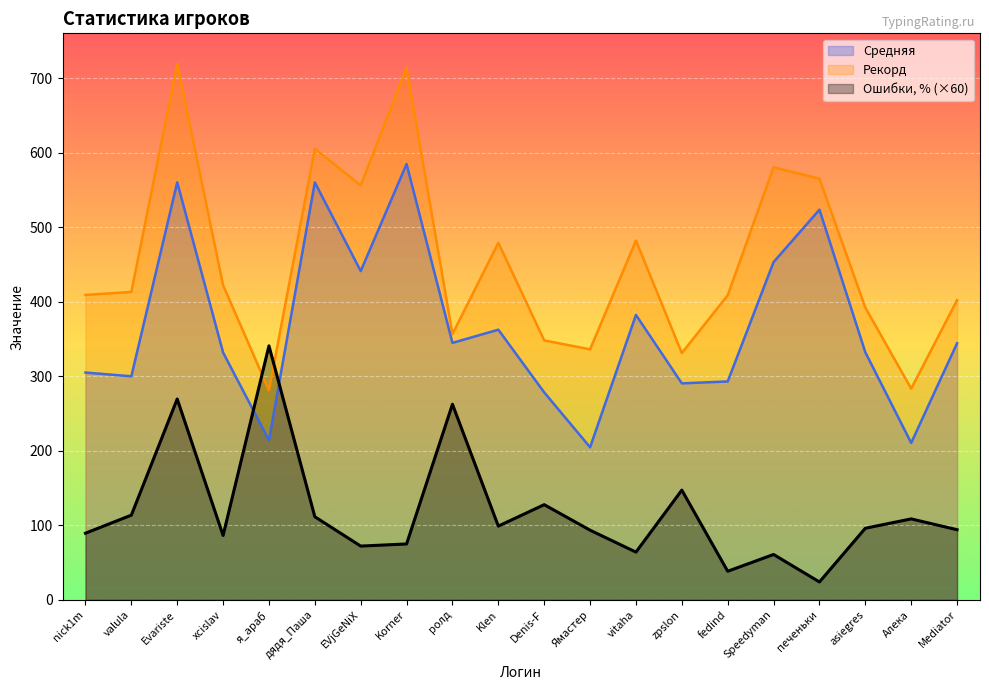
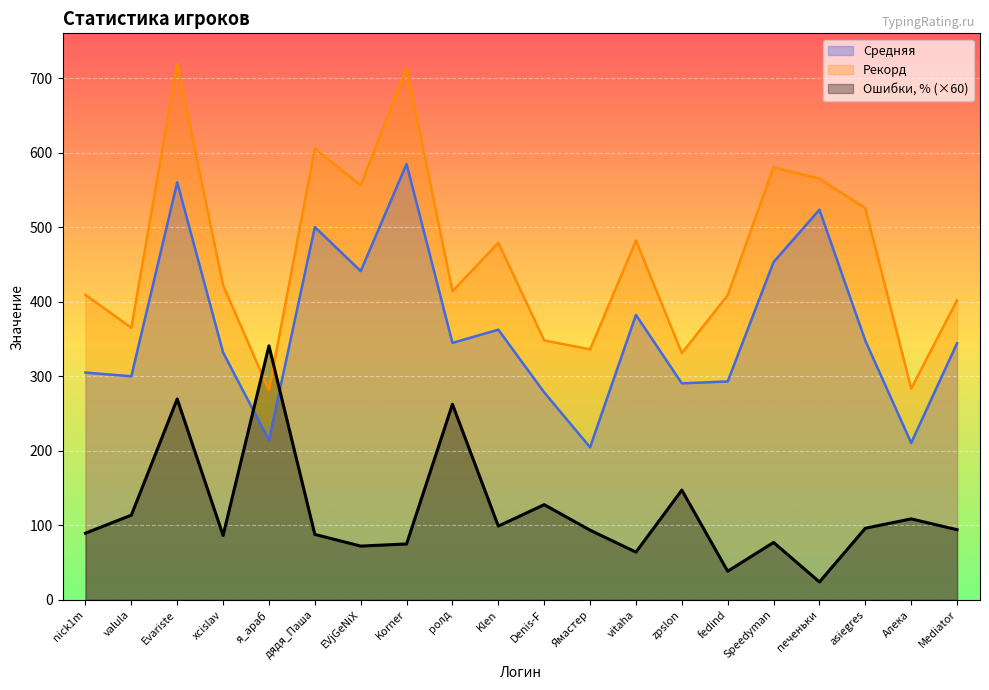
  {
    "Средняя": {
      "nick1m": 300,
      "valula": 300,
      "Evariste": 560,
      "xcislav": 330,
      "я_араб": 210,
-     "дядя_Паша": 560,
+     "дядя_Паша": 500,
      "EVjGeNiX": 440,
      "Korner": 580,
      "ролд": 340,
      "Klen": 360,
      "Denis-F": 280,
      "Ямастер": 200,
      "vitaha": 380,
      "zpslon": 290,
      "fedind": 290,
      "Speedyman": 450,
      "печеньки": 520,
-     "asiegres": 330,
+     "asiegres": 350,
      "Алека": 210,
      "Mediator": 340
    },
    "Рекорд": {
      "nick1m": 410,
-     "valula": 410,
+     "valula": 370,
      "Evariste": 720,
      "xcislav": 420,
      "я_араб": 280,
      "дядя_Паша": 610,
      "EVjGeNiX": 560,
      "Korner": 710,
-     "ролд": 360,
+     "ролд": 410,
      "Klen": 480,
      "Denis-F": 350,
      "Ямастер": 340,
      "vitaha": 480,
      "zpslon": 330,
      "fedind": 410,
      "Speedyman": 580,
      "печеньки": 570,
-     "asiegres": 390,
+     "asiegres": 530,
      "Алека": 280,
      "Mediator": 400
    },
    "Ошибки, % (×60)": {
      "nick1m": 90,
      "valula": 110,
      "Evariste": 270,
      "xcislav": 90,
      "я_араб": 340,
-     "дядя_Паша": 110,
+     "дядя_Паша": 90,
      "EVjGeNiX": 70,
      "Korner": 70,
      "ролд": 260,
      "Klen": 100,
      "Denis-F": 130,
      "Ямастер": 90,
      "vitaha": 60,
      "zpslon": 150,
      "fedind": 40,
-     "Speedyman": 60,
+     "Speedyman": 80,
      "печеньки": 20,
      "asiegres": 100,
      "Алека": 110,
      "Mediator": 90
    }
  }
